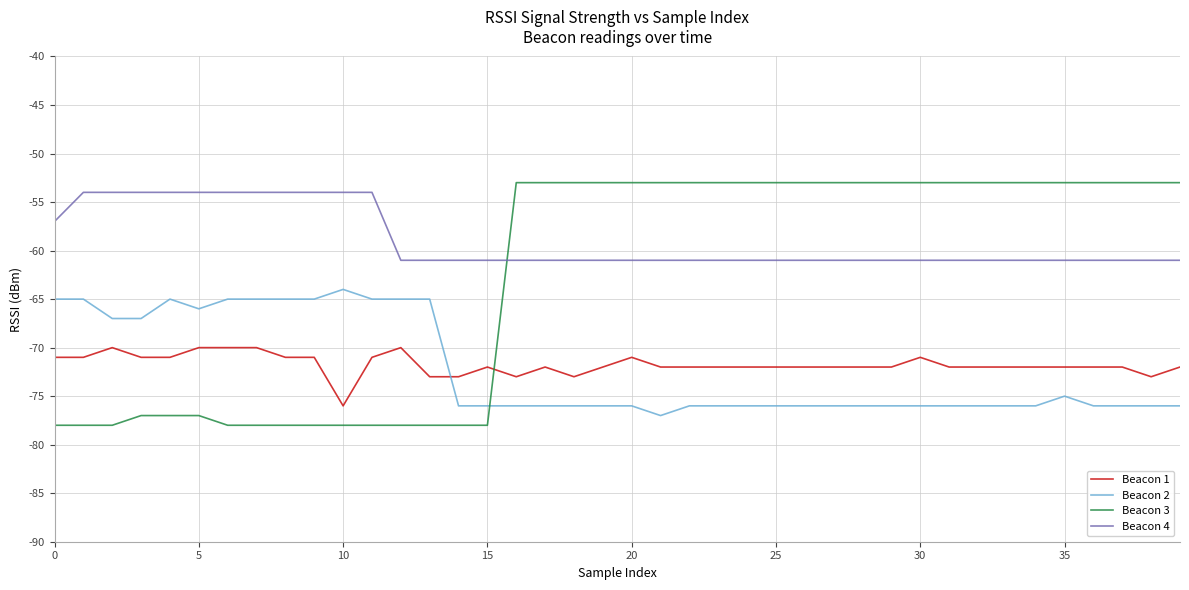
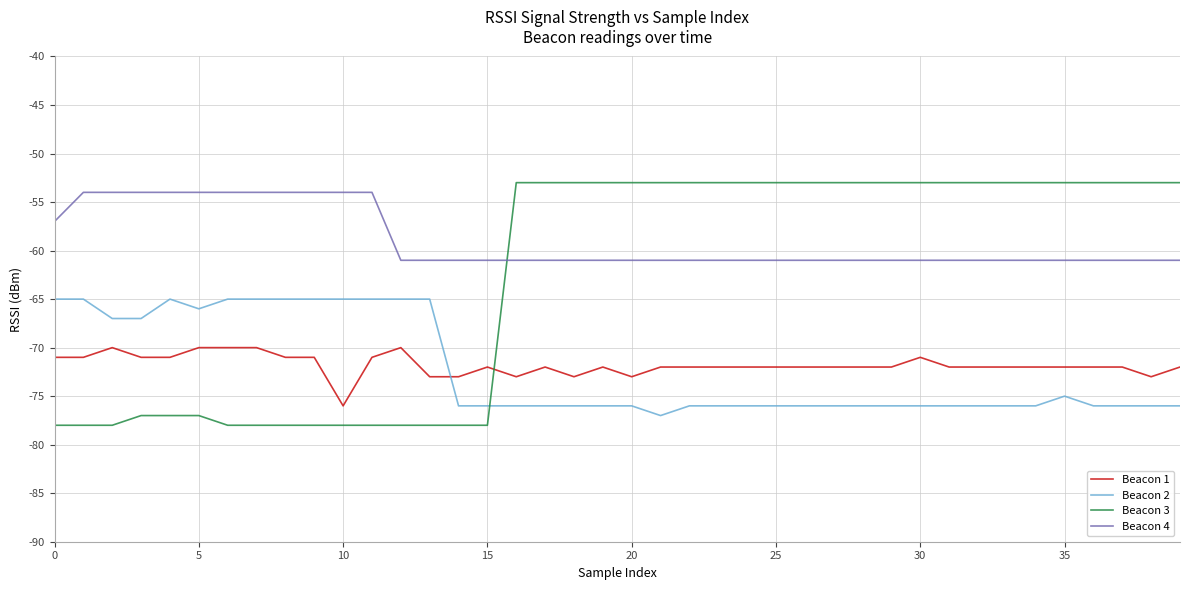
  {
    "Beacon 1": {
      "0": -71,
      "5": -70,
      "10": -76,
      "15": -72,
-     "20": -71,
+     "20": -73,
      "25": -72,
      "30": -71,
      "35": -72
    },
    "Beacon 2": {
      "0": -65,
      "5": -66,
-     "10": -64,
+     "10": -65,
      "15": -76,
      "20": -76,
      "25": -76,
      "30": -76,
      "35": -75
    },
    "Beacon 3": {
      "0": -78,
      "5": -77,
      "10": -78,
      "15": -78,
      "20": -53,
      "25": -53,
      "30": -53,
      "35": -53
    },
    "Beacon 4": {
      "0": -57,
      "5": -54,
      "10": -54,
      "15": -61,
      "20": -61,
      "25": -61,
      "30": -61,
      "35": -61
    }
  }
